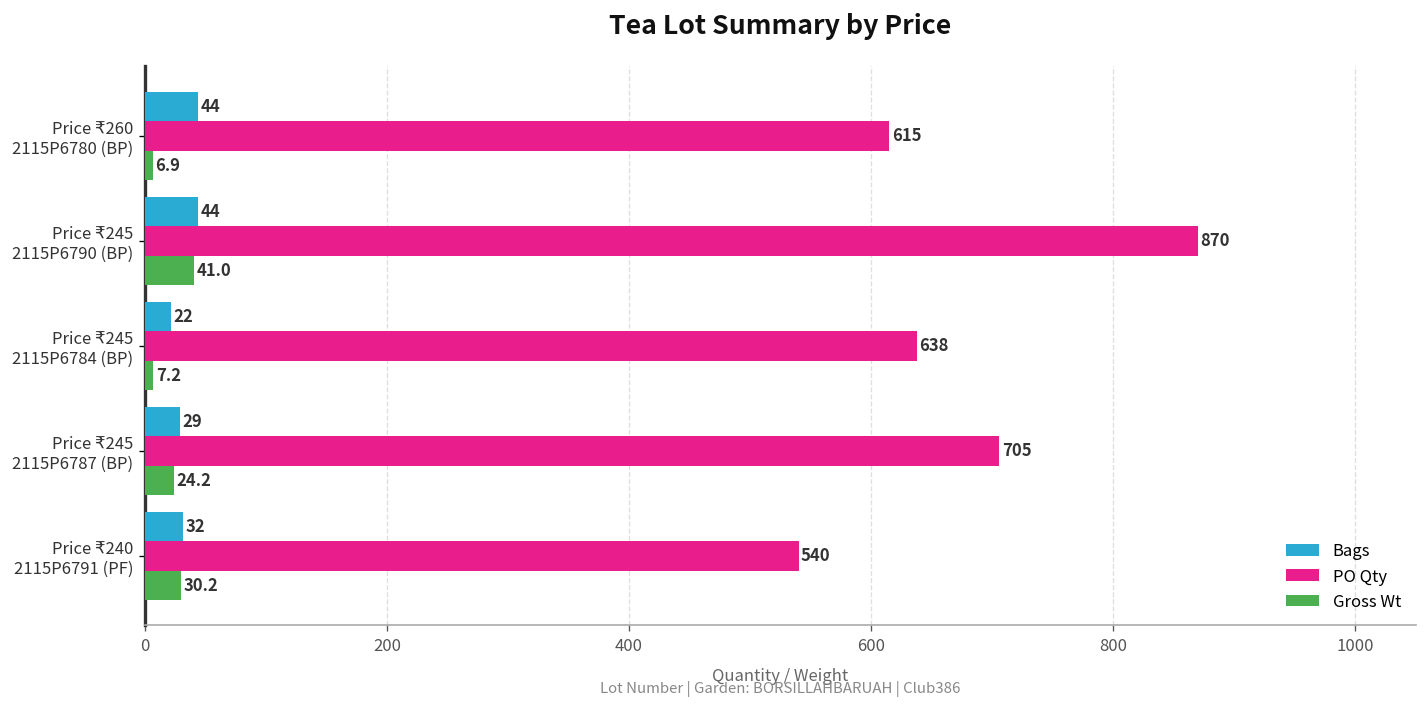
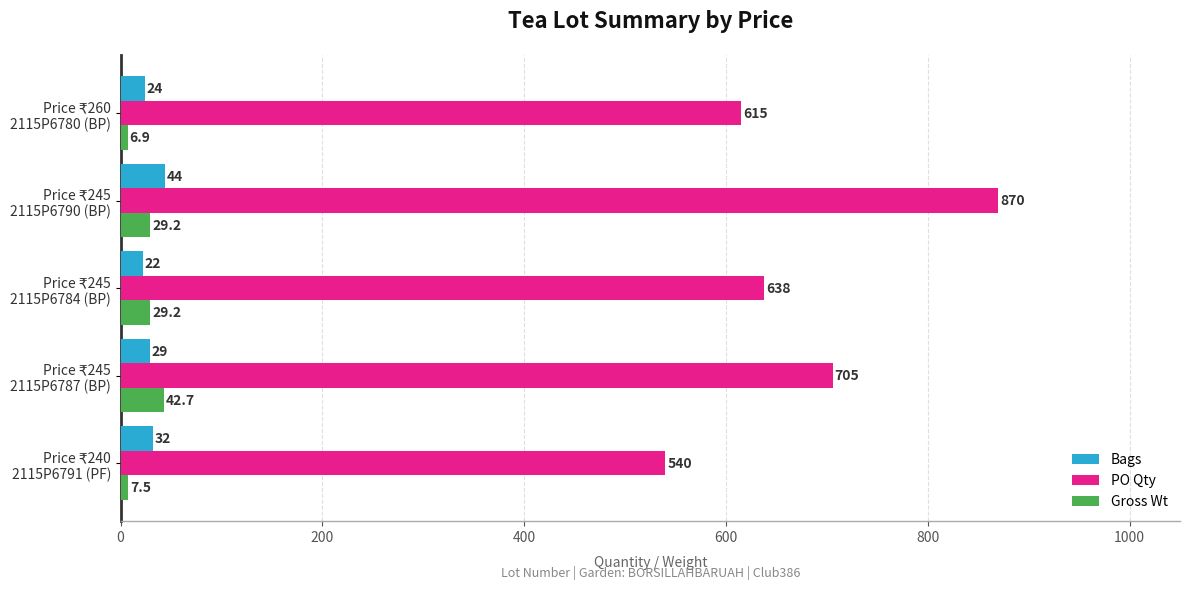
  {
    "Bags": {
-     "Price ₹260 2115P6780 (BP)": 44,
+     "Price ₹260 2115P6780 (BP)": 24,
      "Price ₹245 2115P6790 (BP)": 44,
      "Price ₹245 2115P6784 (BP)": 22,
      "Price ₹245 2115P6787 (BP)": 29,
      "Price ₹240 2115P6791 (PF)": 32
    },
    "PO Qty": {
      "Price ₹260 2115P6780 (BP)": 615,
      "Price ₹245 2115P6790 (BP)": 870,
      "Price ₹245 2115P6784 (BP)": 638,
      "Price ₹240 2115P6791 (PF)": 540
    },
    "Gross Wt": {
      "Price ₹260 2115P6780 (BP)": 6.9,
-     "Price ₹245 2115P6790 (BP)": 41.0,
-     "Price ₹245 2115P6784 (BP)": 7.2,
-     "Price ₹245 2115P6787 (BP)": 24.2,
-     "Price ₹240 2115P6791 (PF)": 30.2
+     "Price ₹245 2115P6790 (BP)": 29.2,
+     "Price ₹245 2115P6784 (BP)": 29.2,
+     "Price ₹245 2115P6787 (BP)": 42.7,
+     "Price ₹240 2115P6791 (PF)": 7.5
    }
  }
